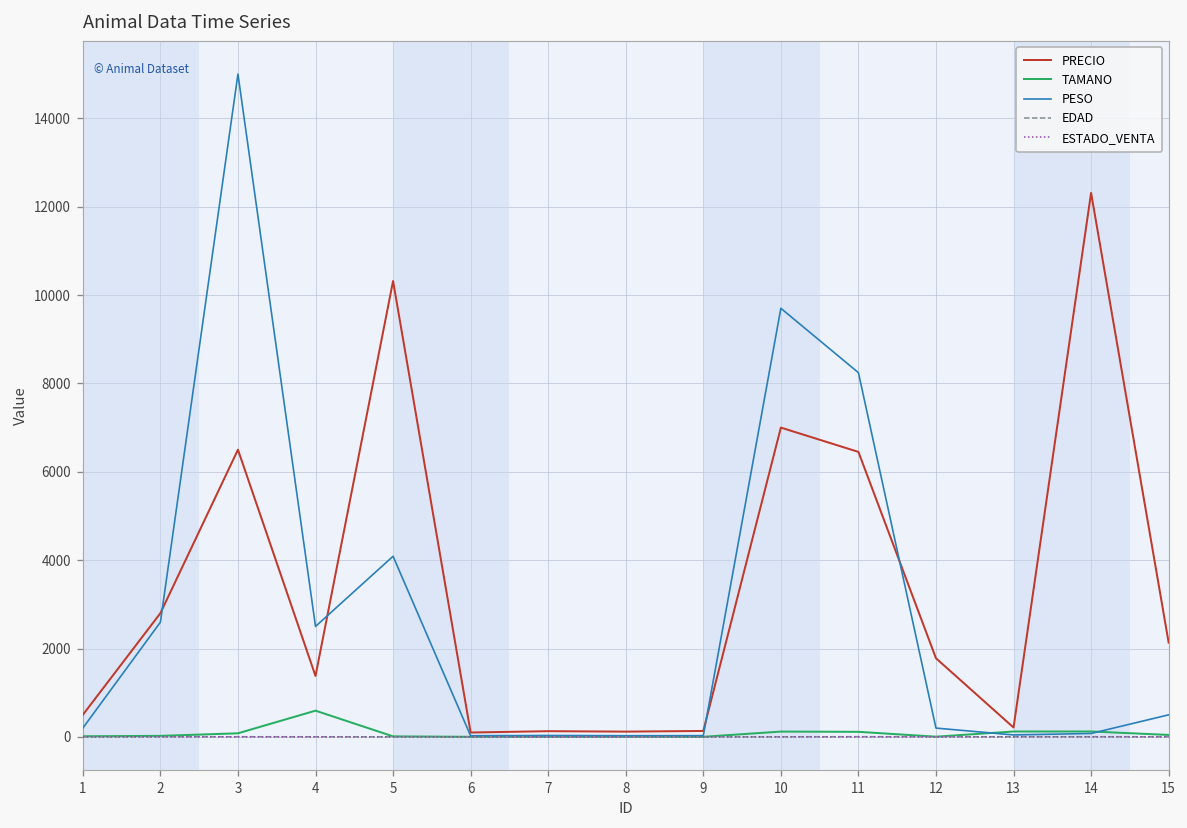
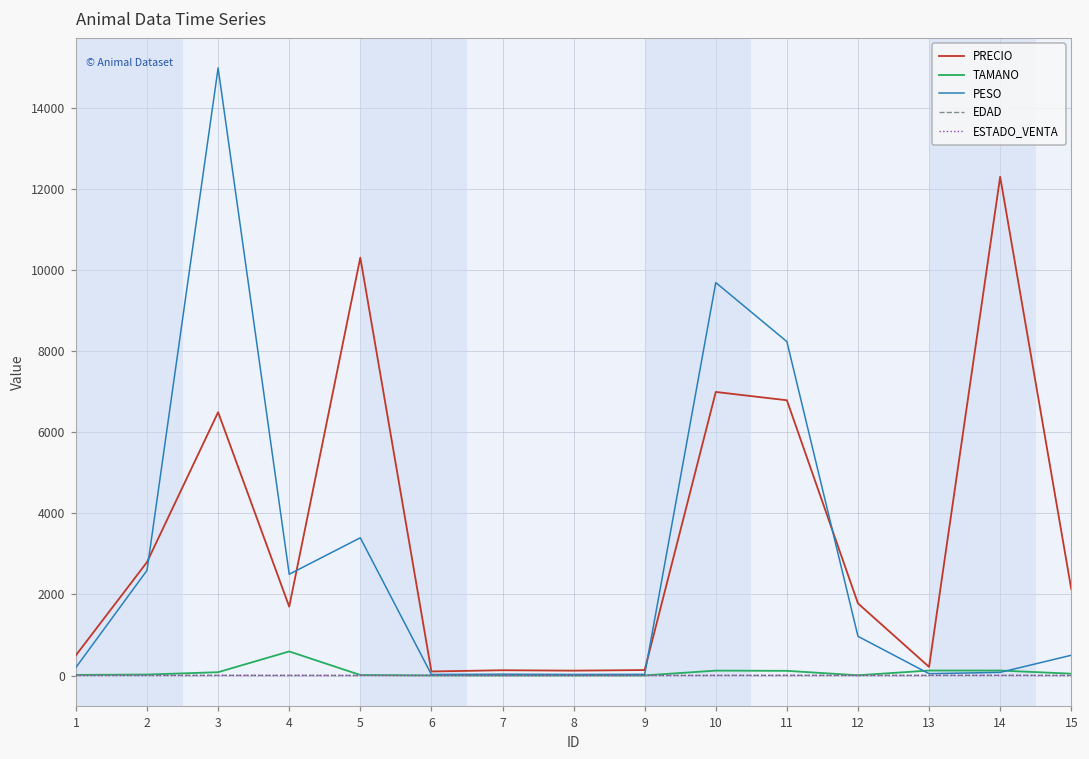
  {
    "PRECIO": {
      "1": 500,
      "2": 2800,
      "3": 6500,
-     "4": 1400,
+     "4": 1700,
      "5": 10300,
      "6": 100,
      "7": 100,
      "8": 100,
      "9": 100,
      "10": 7000,
-     "11": 6500,
+     "11": 6800,
      "12": 1800,
      "13": 200,
      "14": 12300,
      "15": 2100
    },
    "TAMANO": {
      "3": 100,
      "4": 600,
      "10": 100,
      "11": 100,
      "13": 100
    },
    "PESO": {
      "1": 200,
      "2": 2600,
      "3": 15000,
      "4": 2500,
-     "5": 4100,
+     "5": 3400,
      "10": 9700,
      "11": 8200,
-     "12": 200,
+     "12": 1000,
      "15": 500
    },
    "ESTADO_VENTA": {
      "3": 0,
      "4": 0,
      "10": 0,
      "11": 0,
      "14": 0
    }
  }
